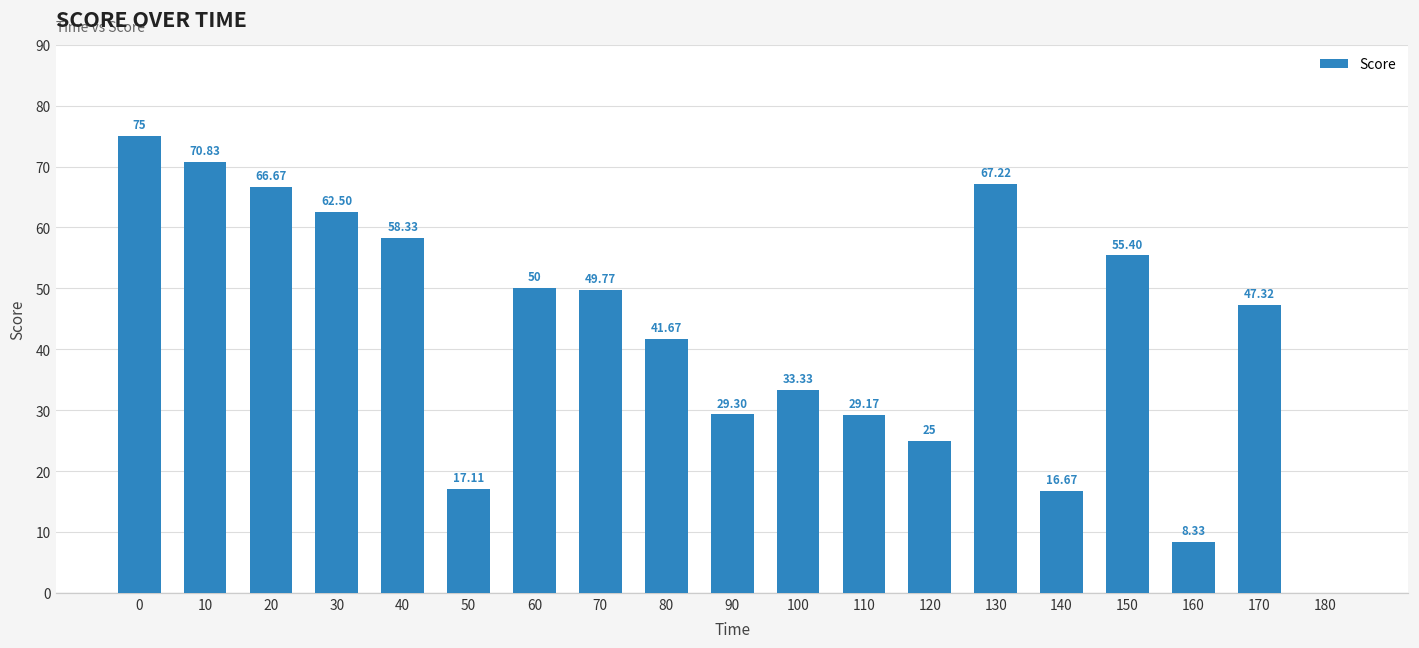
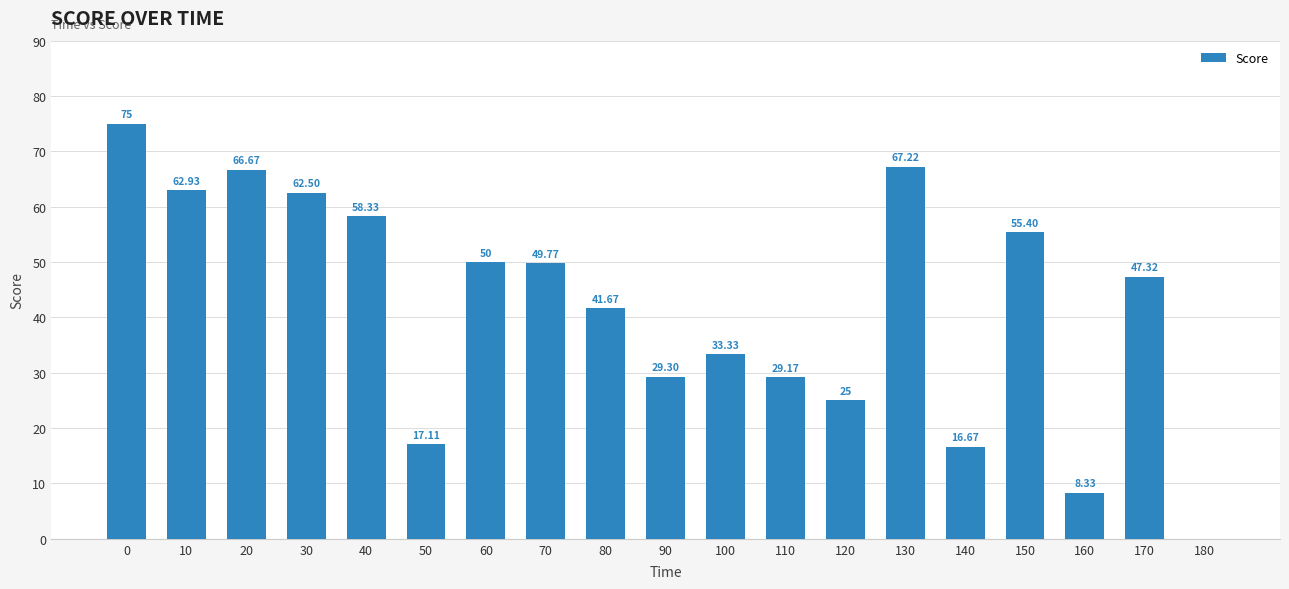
  {
    "0": 75,
-   "10": 70.83,
+   "10": 62.93,
    "20": 66.67,
    "30": 62.50,
    "40": 58.33,
    "50": 17.11,
    "60": 50,
    "70": 49.77,
    "80": 41.67,
    "90": 29.30,
    "100": 33.33,
    "110": 29.17,
    "120": 25,
    "130": 67.22,
    "140": 16.67,
    "150": 55.40,
    "160": 8.33,
    "170": 47.32
  }
